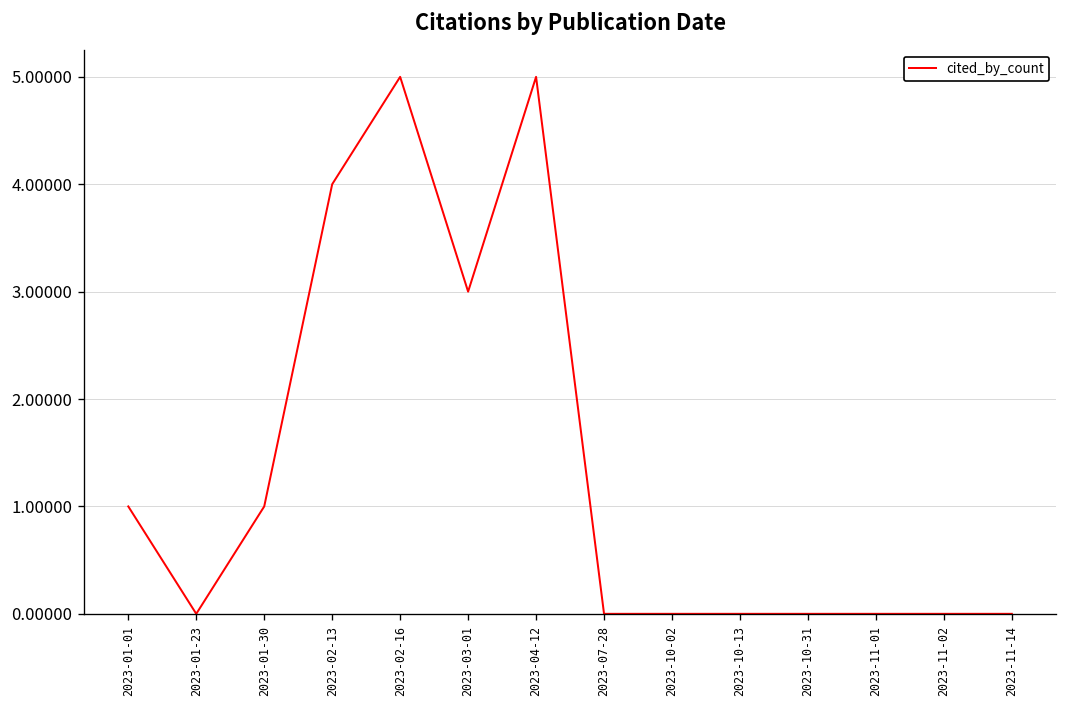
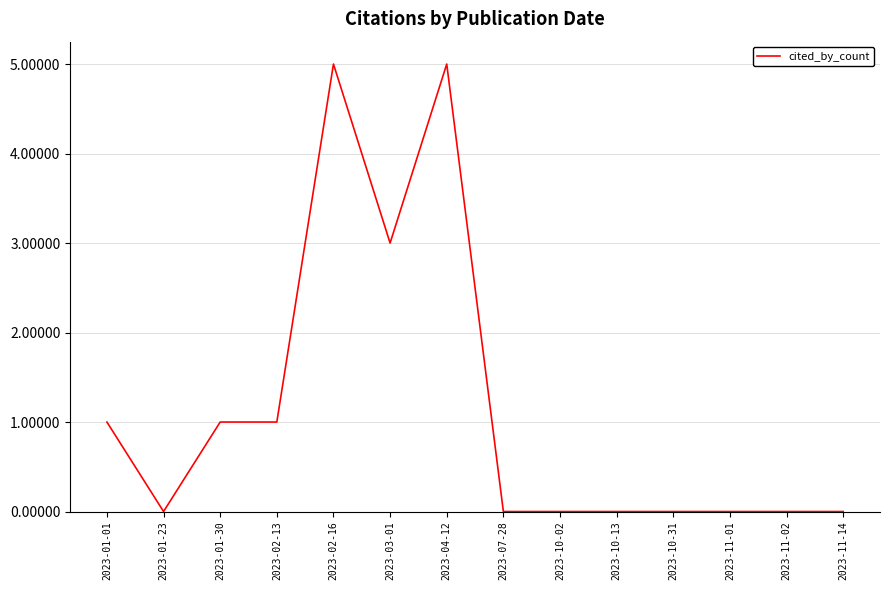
  {
    "2023-01-01": 1,
    "2023-01-23": 0,
    "2023-01-30": 1,
-   "2023-02-13": 4,
+   "2023-02-13": 1,
    "2023-02-16": 5,
    "2023-03-01": 3,
    "2023-04-12": 5,
    "2023-07-28": 0,
    "2023-10-02": 0,
    "2023-10-13": 0,
    "2023-10-31": 0,
    "2023-11-01": 0,
    "2023-11-02": 0,
    "2023-11-14": 0
  }
